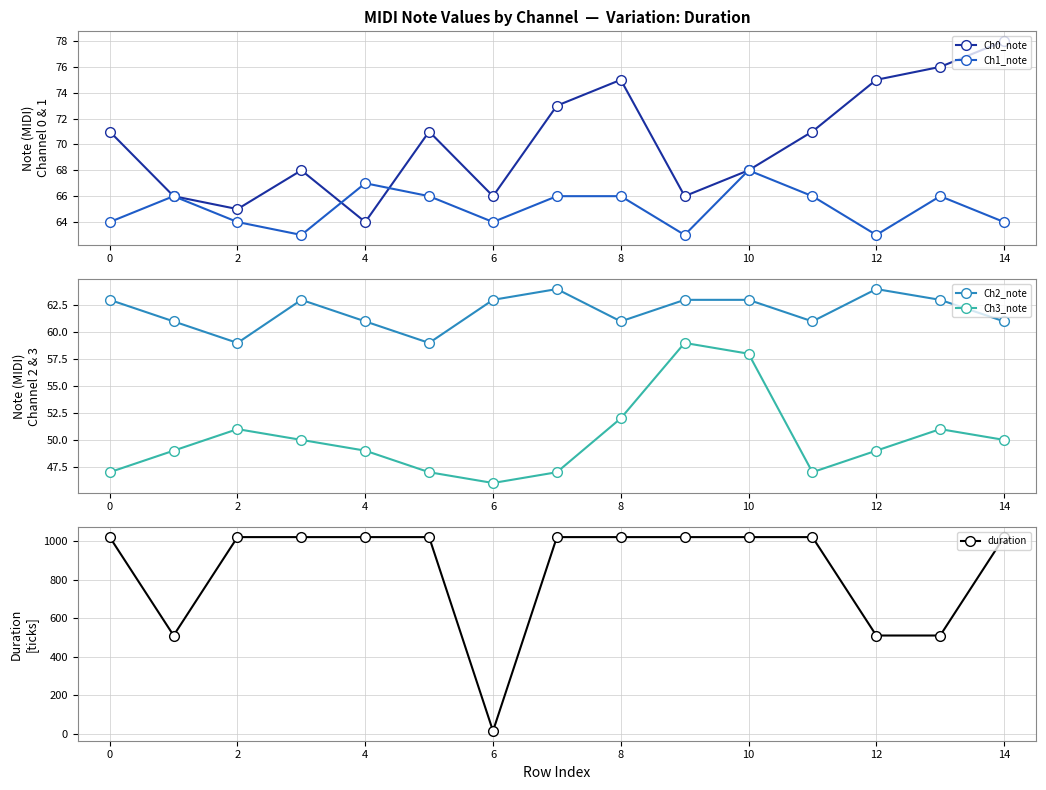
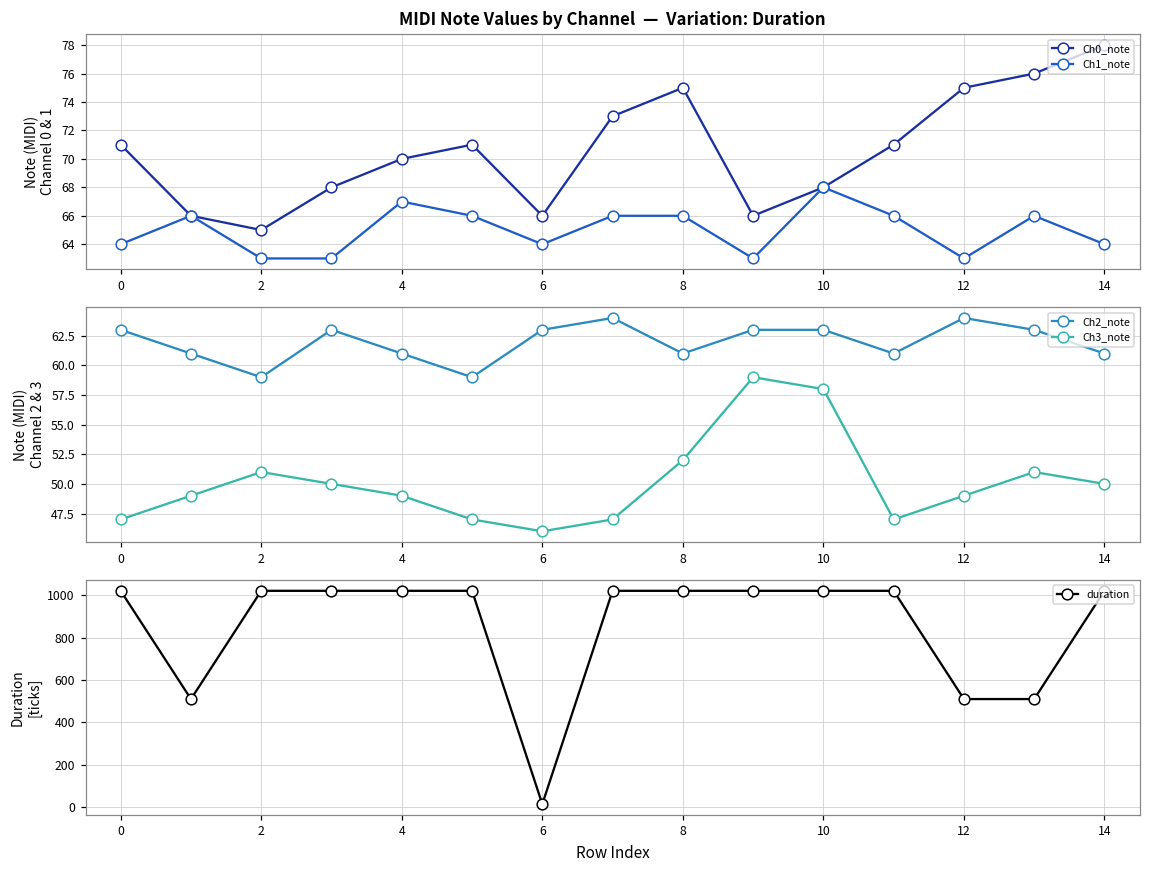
  {
    "MIDI Note Values by Channel — Variation: Duration": {
      "Ch0_note": {
        "0": 71,
        "2": 65,
-       "4": 64,
+       "4": 70,
        "6": 66,
        "8": 75,
        "12": 75
      },
      "Ch1_note": {
        "0": 64,
-       "2": 64,
+       "2": 63,
        "4": 67,
        "6": 64,
        "8": 66,
        "12": 63,
        "14": 64
      }
    }
  }
